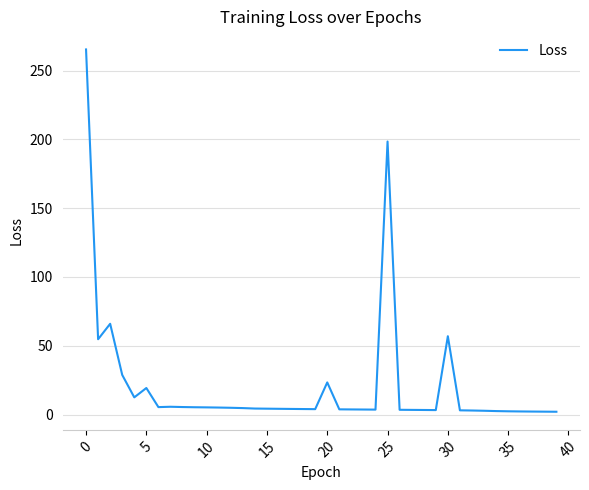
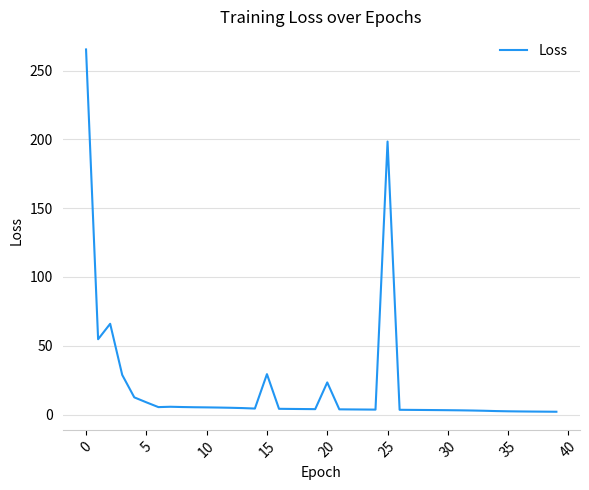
  {
    "0": 265,
-   "5": 19,
+   "5": 9,
    "10": 5,
-   "15": 4,
+   "15": 29,
    "20": 23,
    "25": 198,
-   "30": 57,
+   "30": 3,
    "35": 2
  }
